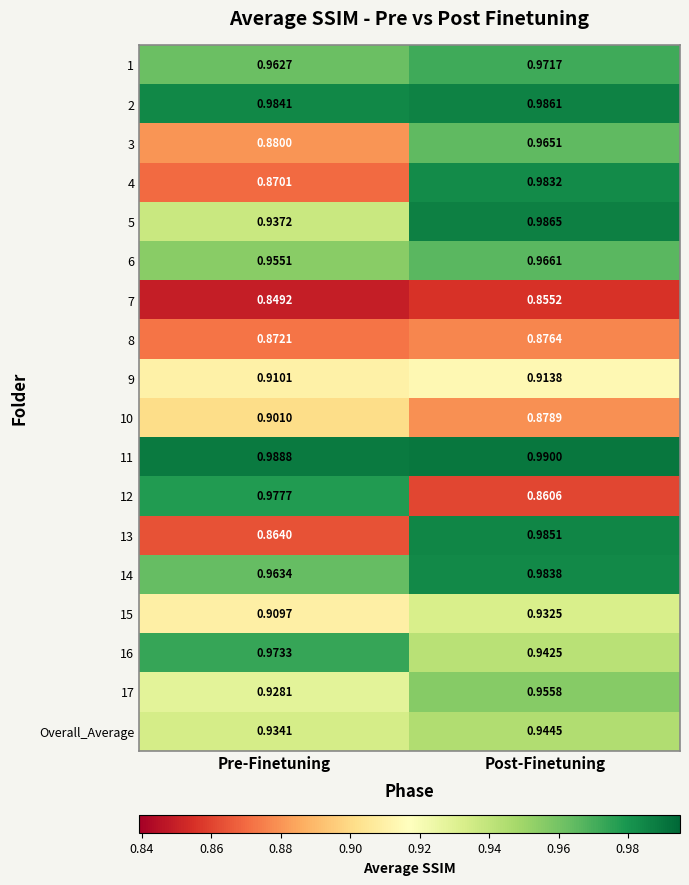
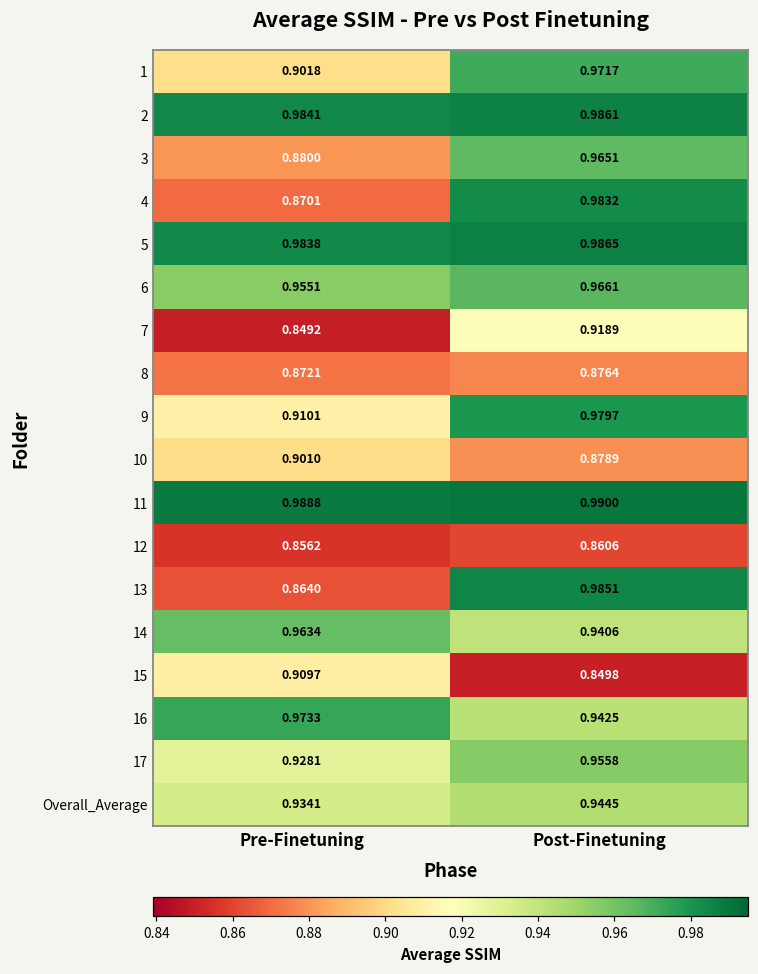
  {
    "1": {
-     "Pre-Finetuning": 0.9627,
+     "Pre-Finetuning": 0.9018,
      "Post-Finetuning": 0.9717
    },
    "2": {
      "Pre-Finetuning": 0.9841,
      "Post-Finetuning": 0.9861
    },
    "3": {
      "Pre-Finetuning": 0.8800,
      "Post-Finetuning": 0.9651
    },
    "4": {
      "Pre-Finetuning": 0.8701,
      "Post-Finetuning": 0.9832
    },
    "5": {
-     "Pre-Finetuning": 0.9372,
+     "Pre-Finetuning": 0.9838,
      "Post-Finetuning": 0.9865
    },
    "6": {
      "Pre-Finetuning": 0.9551,
      "Post-Finetuning": 0.9661
    },
    "7": {
      "Pre-Finetuning": 0.8492,
-     "Post-Finetuning": 0.8552
+     "Post-Finetuning": 0.9189
    },
    "8": {
      "Pre-Finetuning": 0.8721,
      "Post-Finetuning": 0.8764
    },
    "9": {
      "Pre-Finetuning": 0.9101,
-     "Post-Finetuning": 0.9138
+     "Post-Finetuning": 0.9797
    },
    "10": {
      "Pre-Finetuning": 0.9010,
      "Post-Finetuning": 0.8789
    },
    "11": {
      "Pre-Finetuning": 0.9888,
      "Post-Finetuning": 0.9900
    },
    "12": {
-     "Pre-Finetuning": 0.9777,
+     "Pre-Finetuning": 0.8562,
      "Post-Finetuning": 0.8606
    },
    "13": {
      "Pre-Finetuning": 0.8640,
      "Post-Finetuning": 0.9851
    },
    "14": {
      "Pre-Finetuning": 0.9634,
-     "Post-Finetuning": 0.9838
+     "Post-Finetuning": 0.9406
    },
    "15": {
      "Pre-Finetuning": 0.9097,
-     "Post-Finetuning": 0.9325
+     "Post-Finetuning": 0.8498
    },
    "16": {
      "Pre-Finetuning": 0.9733,
      "Post-Finetuning": 0.9425
    },
    "17": {
      "Pre-Finetuning": 0.9281,
      "Post-Finetuning": 0.9558
    },
    "Overall_Average": {
      "Pre-Finetuning": 0.9341,
      "Post-Finetuning": 0.9445
    }
  }
